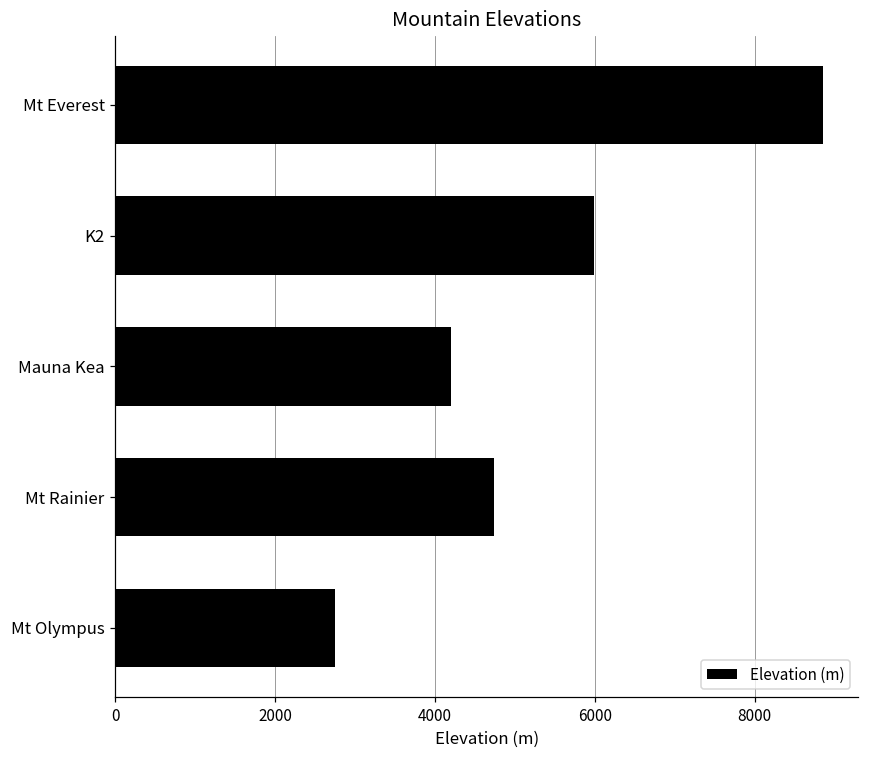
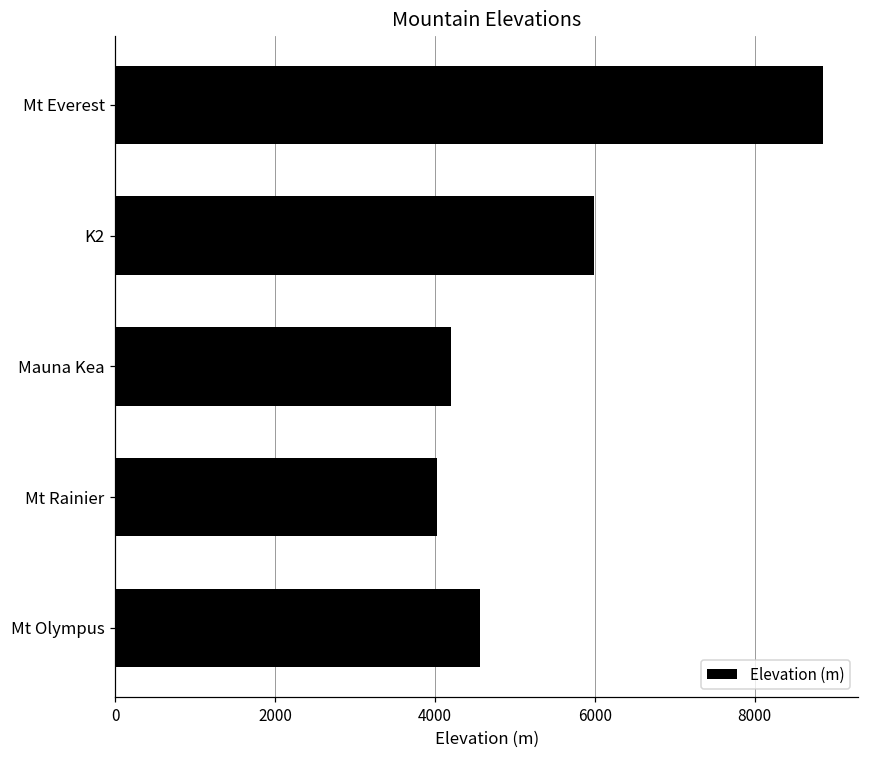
  {
    "Mt Everest": 8900,
    "K2": 6000,
    "Mauna Kea": 4200,
-   "Mt Rainier": 4700,
-   "Mt Olympus": 2800
+   "Mt Rainier": 4000,
+   "Mt Olympus": 4600
  }
